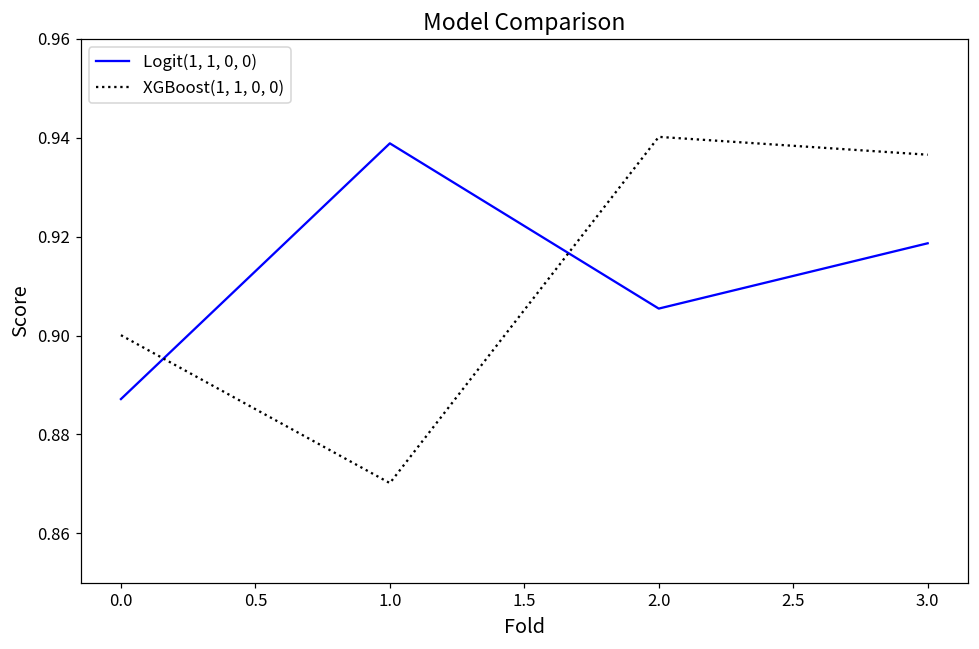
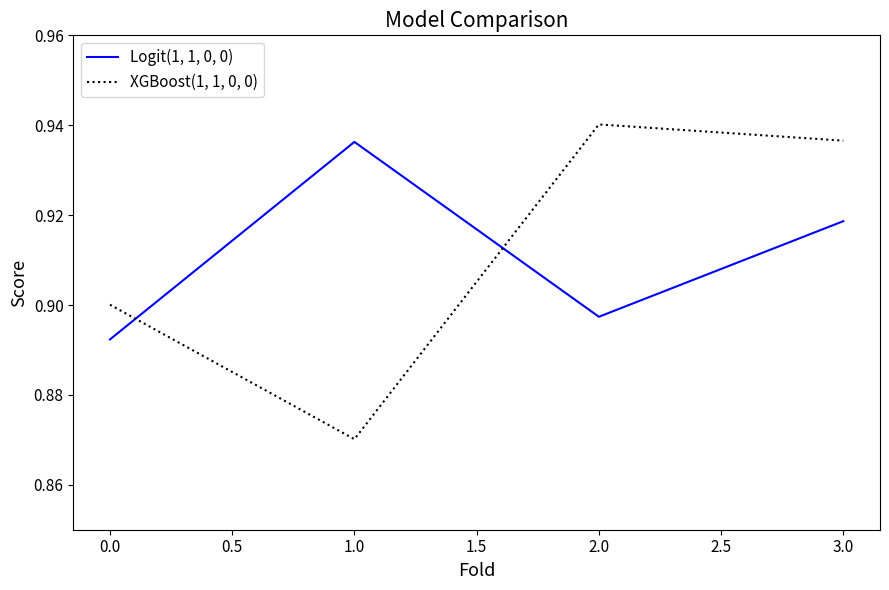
  {
    "Logit(1, 1, 0, 0)": {
-     "0.0": 0.887,
-     "1.0": 0.939,
-     "2.0": 0.905,
+     "0.0": 0.892,
+     "1.0": 0.936,
+     "2.0": 0.897,
      "3.0": 0.919
    },
    "XGBoost(1, 1, 0, 0)": {
      "0.0": 0.900,
      "1.0": 0.870,
      "2.0": 0.940,
      "3.0": 0.937
    }
  }
